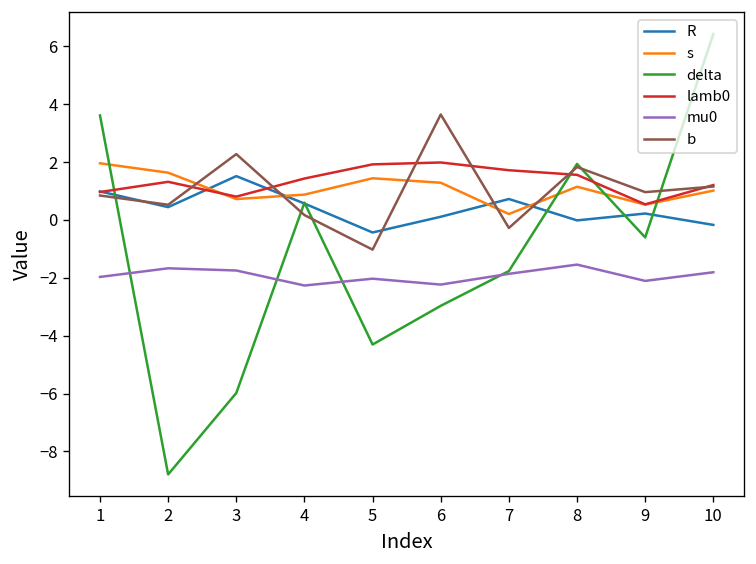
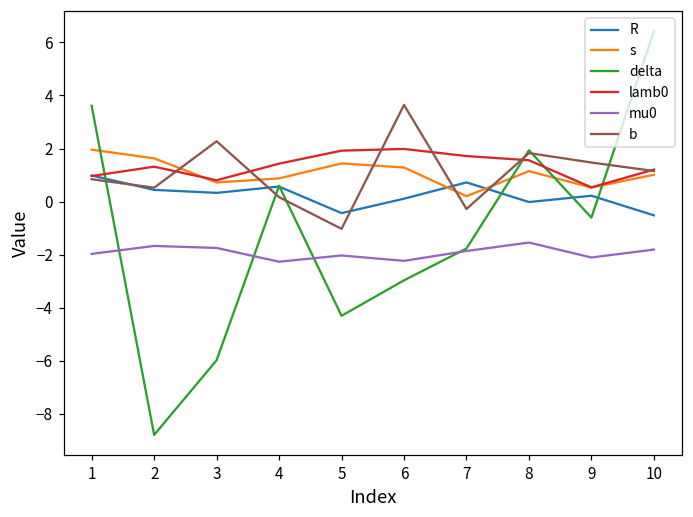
  {
    "R": {
-     "3": 1.5,
+     "3": 0.3,
      "5": -0.4,
      "6": 0.1,
      "7": 0.7,
      "8": 0.0,
      "9": 0.2,
-     "10": -0.2
+     "10": -0.5
    },
    "s": {
      "1": 2.0,
      "2": 1.6,
      "4": 0.9,
      "5": 1.4,
      "6": 1.3,
      "7": 0.2,
      "8": 1.1,
      "10": 1.0
    },
    "delta": {
      "1": 3.6,
      "2": -8.8,
      "3": -6.0,
      "5": -4.3,
      "6": -3.0,
      "8": 1.9,
      "9": -0.6
    },
    "lamb0": {
      "2": 1.3,
      "4": 1.4,
      "5": 1.9,
      "6": 2.0,
      "7": 1.7,
      "8": 1.6
    },
    "mu0": {
      "1": -2.0,
      "2": -1.7,
      "3": -1.7,
      "4": -2.3,
      "5": -2.0,
      "6": -2.2,
      "8": -1.5,
      "9": -2.1,
      "10": -1.8
    },
    "b": {
      "1": 0.8,
      "3": 2.3,
      "4": 0.2,
      "5": -1.0,
      "6": 3.6,
      "7": -0.3,
      "8": 1.8,
-     "9": 1.0
+     "9": 1.5
    }
  }
